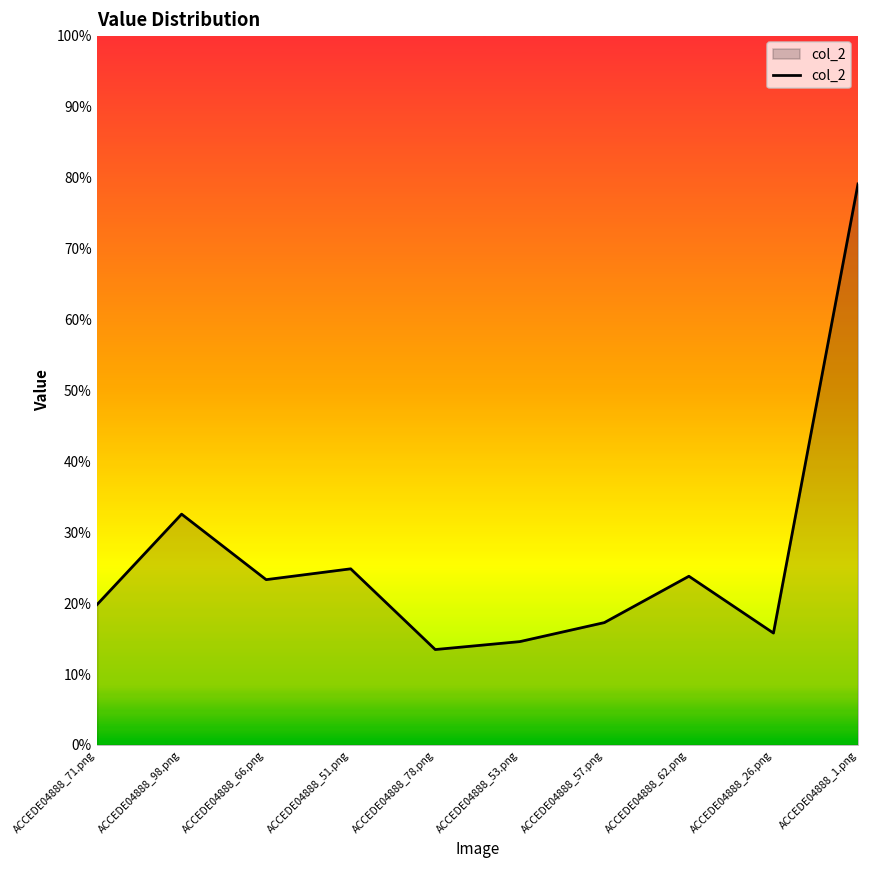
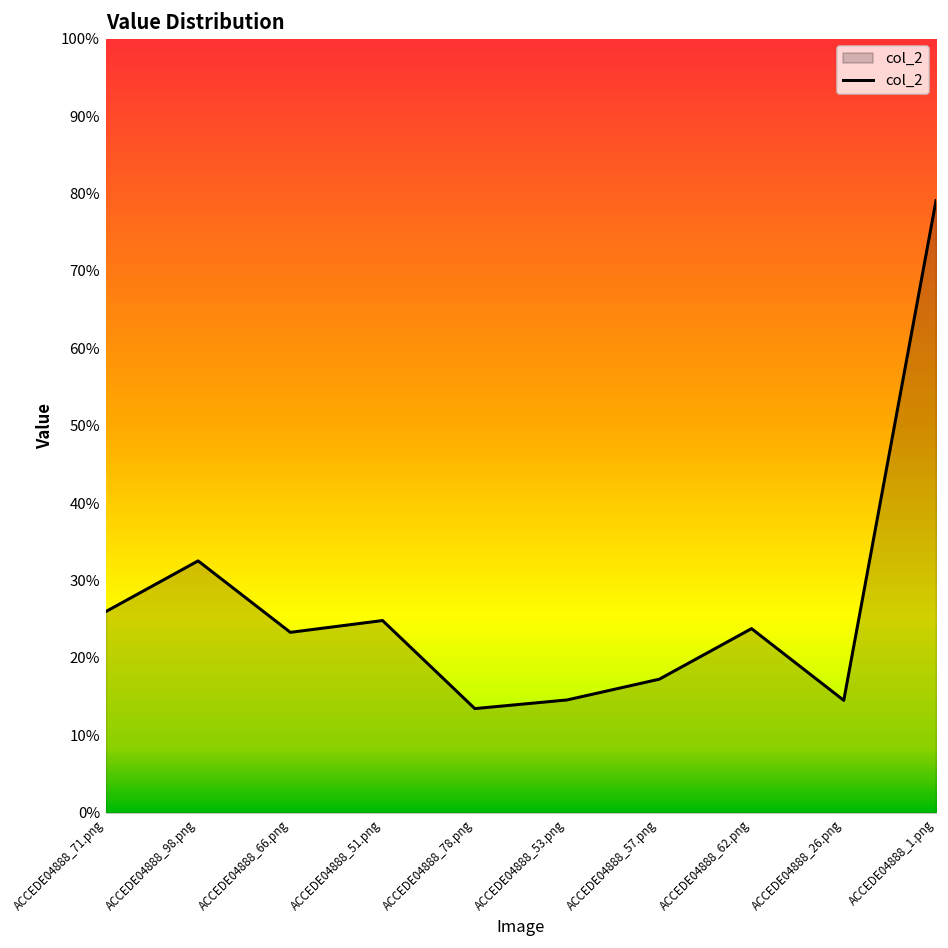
  {
-   "ACCEDE04888_71.png": "20%",
+   "ACCEDE04888_71.png": "26%",
    "ACCEDE04888_98.png": "33%",
    "ACCEDE04888_66.png": "23%",
    "ACCEDE04888_51.png": "25%",
    "ACCEDE04888_78.png": "13%",
    "ACCEDE04888_53.png": "15%",
    "ACCEDE04888_57.png": "17%",
    "ACCEDE04888_62.png": "24%",
-   "ACCEDE04888_26.png": "16%",
+   "ACCEDE04888_26.png": "15%",
    "ACCEDE04888_1.png": "79%"
  }
